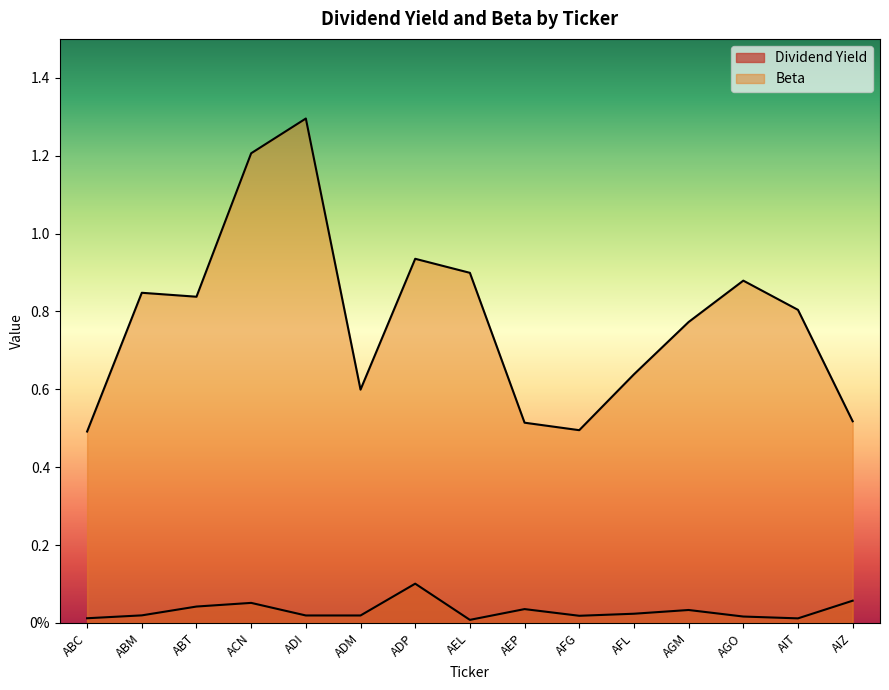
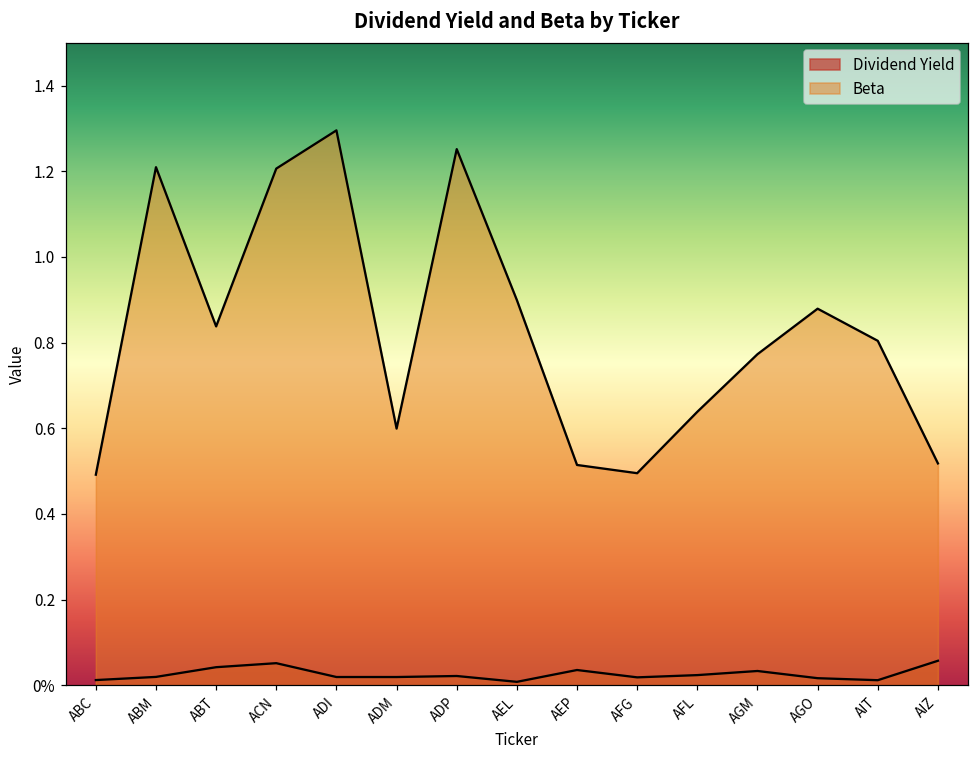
  {
    "Dividend Yield": {
      "ABC": 0.01,
      "ABM": 0.02,
      "ABT": 0.04,
      "ACN": 0.05,
      "ADI": 0.02,
      "ADM": 0.02,
-     "ADP": 0.10,
+     "ADP": 0.02,
      "AEL": 0.01,
      "AEP": 0.04,
      "AFG": 0.02,
      "AFL": 0.02,
      "AGM": 0.03,
      "AGO": 0.02,
      "AIT": 0.01,
      "AIZ": 0.06
    },
    "Beta": {
      "ABC": 0.49,
-     "ABM": 0.85,
+     "ABM": 1.21,
      "ABT": 0.84,
      "ACN": 1.21,
      "ADI": 1.30,
      "ADM": 0.60,
-     "ADP": 0.94,
+     "ADP": 1.25,
      "AEL": 0.90,
      "AEP": 0.51,
      "AFG": 0.49,
      "AFL": 0.64,
      "AGM": 0.77,
      "AGO": 0.88,
      "AIT": 0.80,
      "AIZ": 0.52
    }
  }
